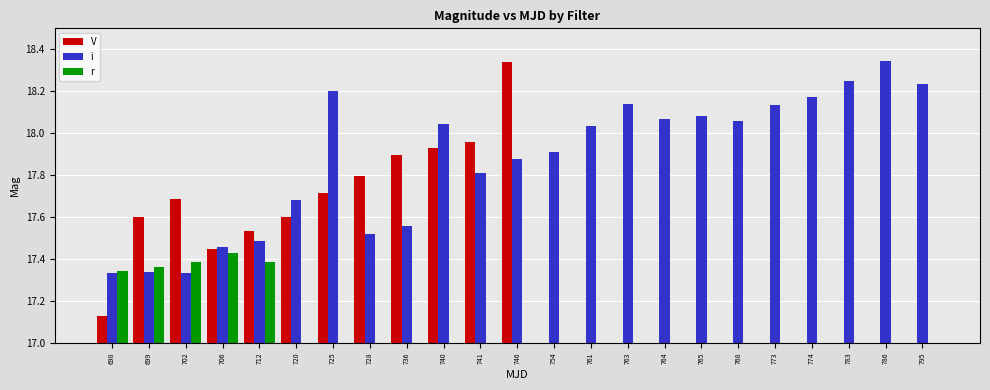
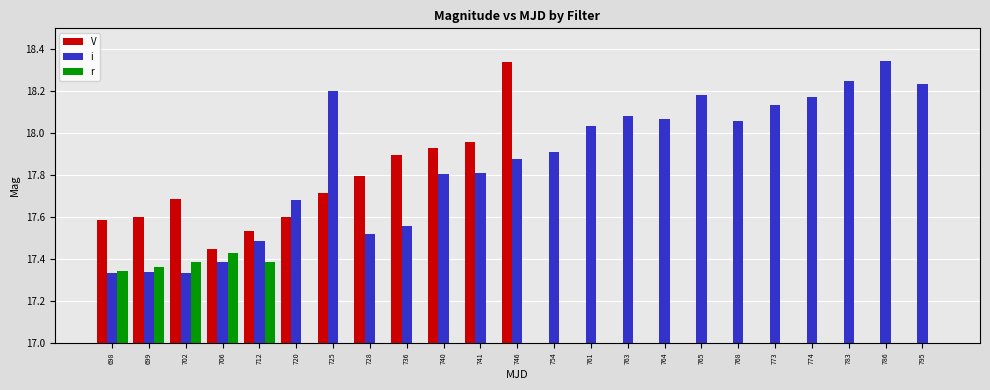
  {
    "V": {
-     "698": 17.13,
+     "698": 17.59,
      "699": 17.60,
      "702": 17.69,
      "706": 17.45,
      "712": 17.54,
      "720": 17.60,
      "725": 17.72,
      "728": 17.79,
      "736": 17.90,
      "740": 17.93,
      "741": 17.96,
      "746": 18.34
    },
    "i": {
      "698": 17.34,
      "699": 17.34,
      "702": 17.33,
-     "706": 17.46,
+     "706": 17.38,
      "712": 17.49,
      "720": 17.68,
      "725": 18.20,
      "728": 17.52,
      "736": 17.56,
-     "740": 18.04,
+     "740": 17.81,
      "741": 17.81,
      "746": 17.88,
      "754": 17.91,
      "761": 18.04,
-     "763": 18.14,
+     "763": 18.08,
      "764": 18.07,
-     "765": 18.08,
+     "765": 18.18,
      "768": 18.06,
      "773": 18.13,
      "774": 18.17,
      "783": 18.25,
      "786": 18.34,
      "795": 18.23
    },
    "r": {
      "698": 17.34,
      "699": 17.36,
      "702": 17.39,
      "706": 17.43,
      "712": 17.39
    }
  }
